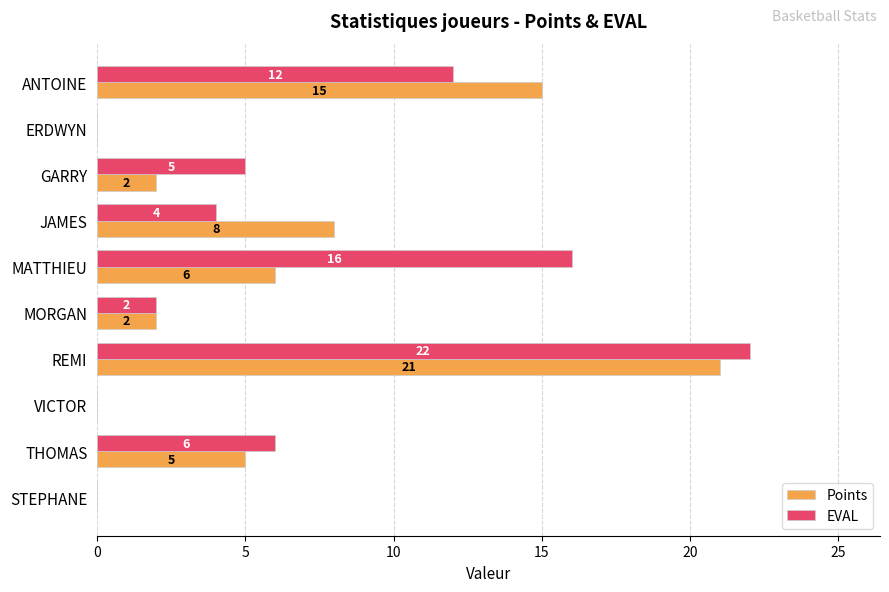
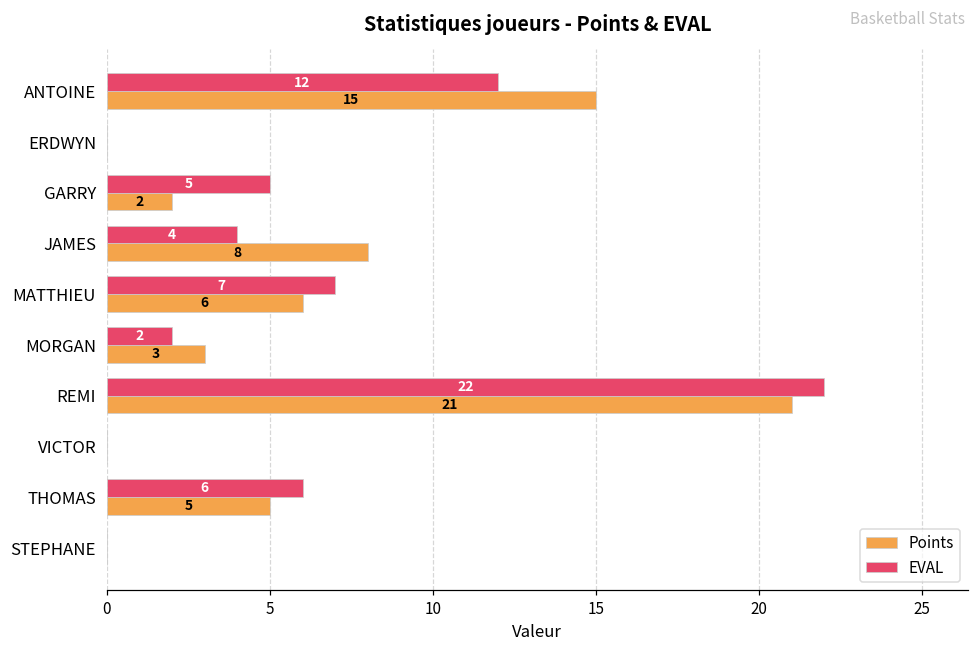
  {
    "Points": {
      "ANTOINE": 15,
      "GARRY": 2,
      "JAMES": 8,
      "MATTHIEU": 6,
-     "MORGAN": 2,
+     "MORGAN": 3,
      "REMI": 21,
      "THOMAS": 5
    },
    "EVAL": {
      "ANTOINE": 12,
      "GARRY": 5,
      "JAMES": 4,
-     "MATTHIEU": 16,
+     "MATTHIEU": 7,
      "MORGAN": 2,
      "REMI": 22,
      "THOMAS": 6
    }
  }
